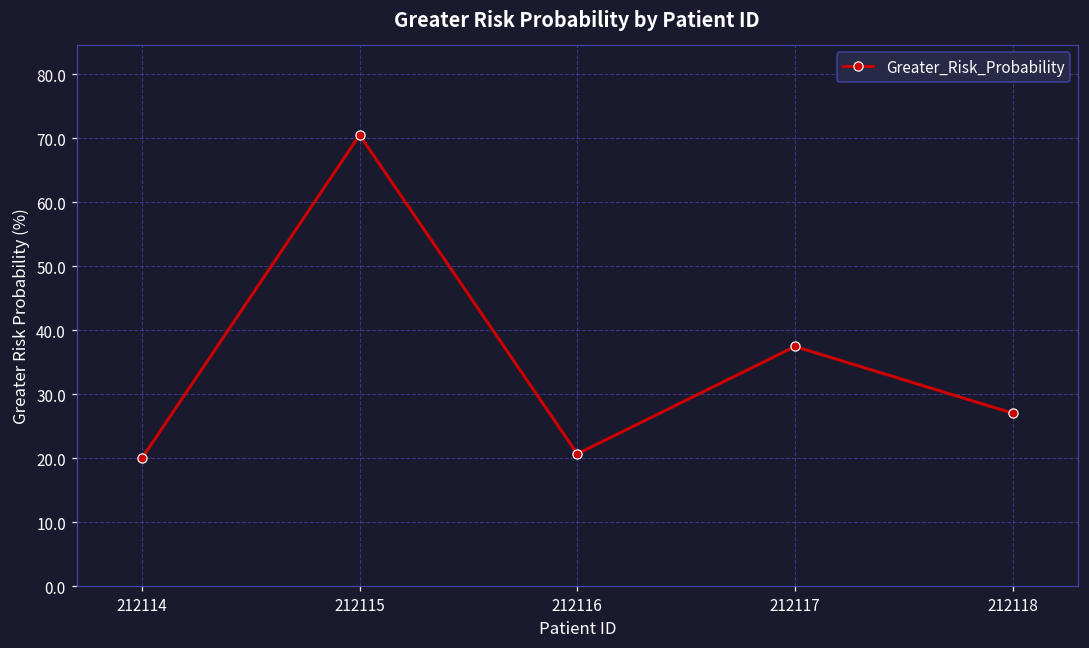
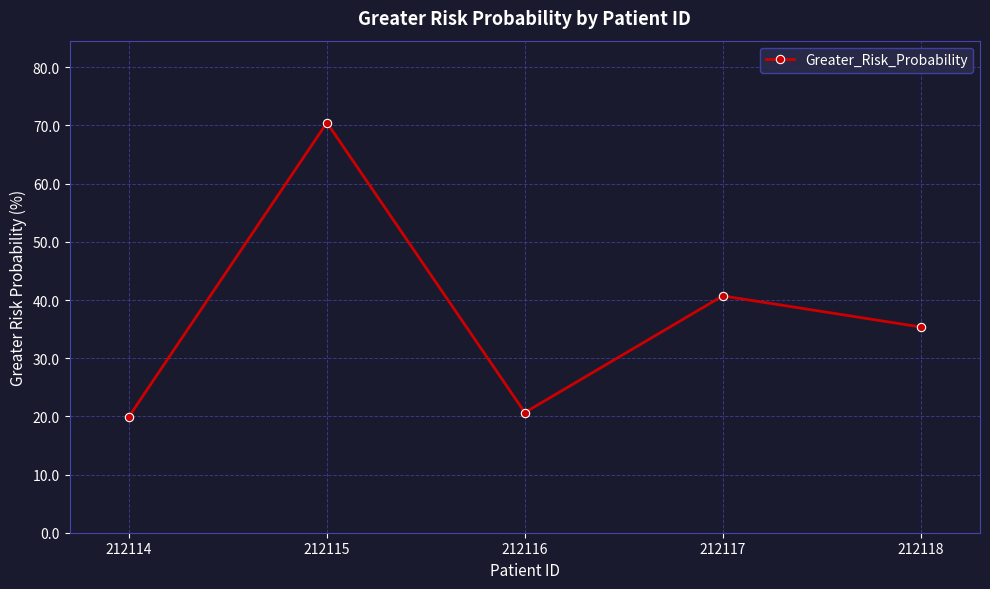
  {
    "212114": 20,
    "212115": 70,
    "212116": 21,
-   "212117": 37,
-   "212118": 27
+   "212117": 41,
+   "212118": 35
  }
